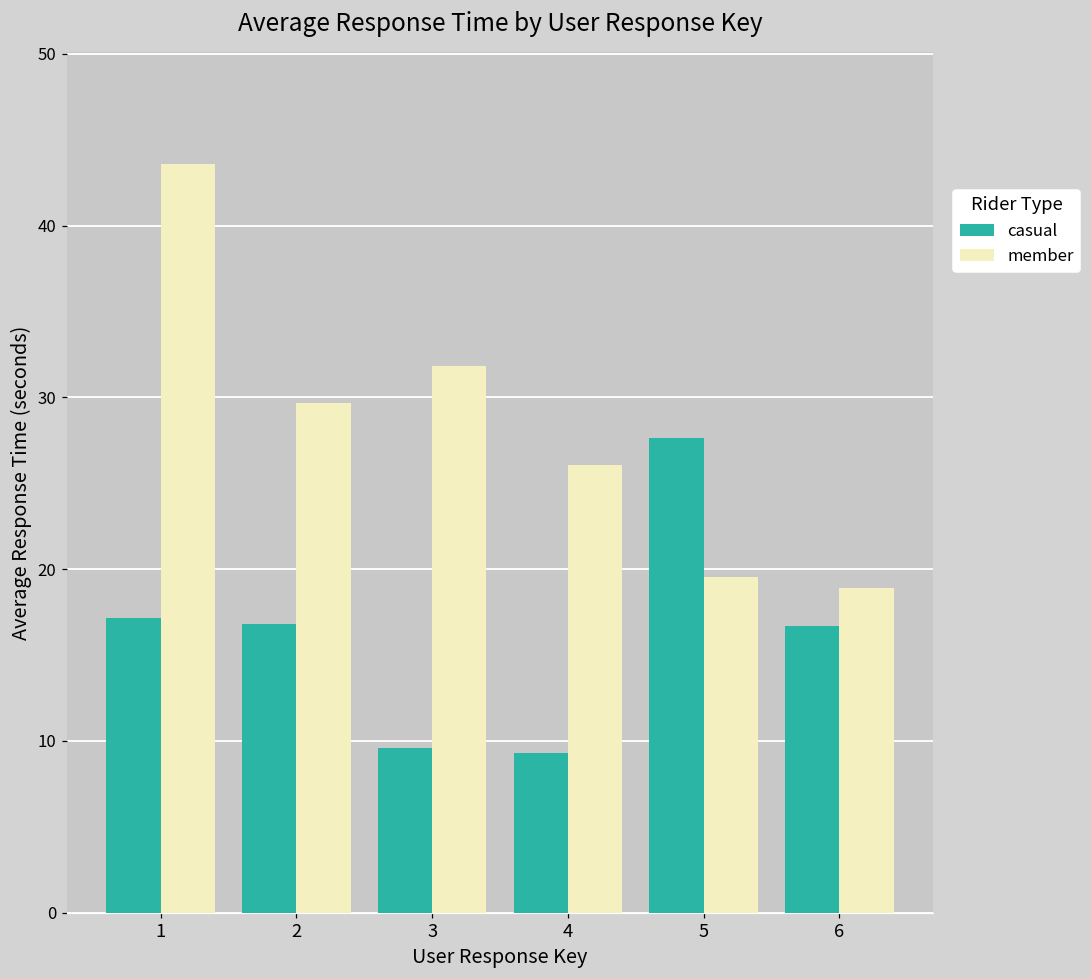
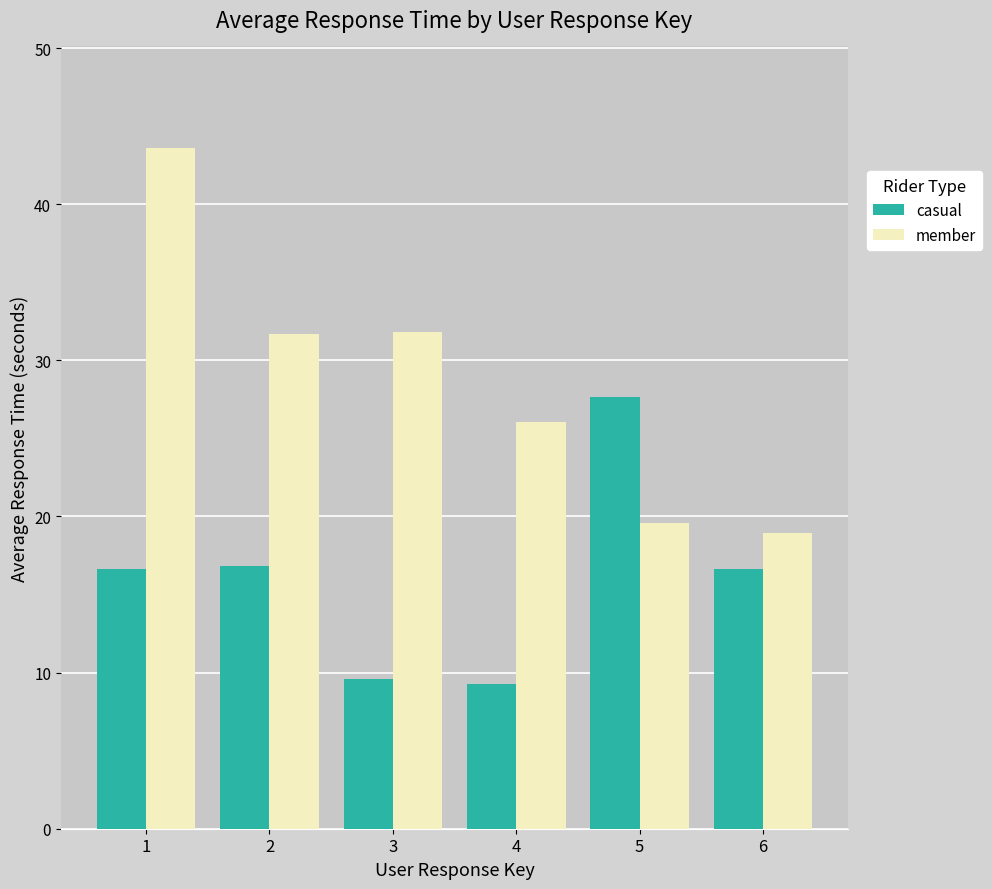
  {
    "casual": {
-     "1": 17.1,
+     "1": 16.6,
      "2": 16.8,
      "3": 9.6,
      "4": 9.3,
      "5": 27.6,
      "6": 16.7
    },
    "member": {
      "1": 43.6,
-     "2": 29.7,
+     "2": 31.7,
      "3": 31.8,
      "4": 26.0,
      "5": 19.6,
      "6": 18.9
    }
  }
